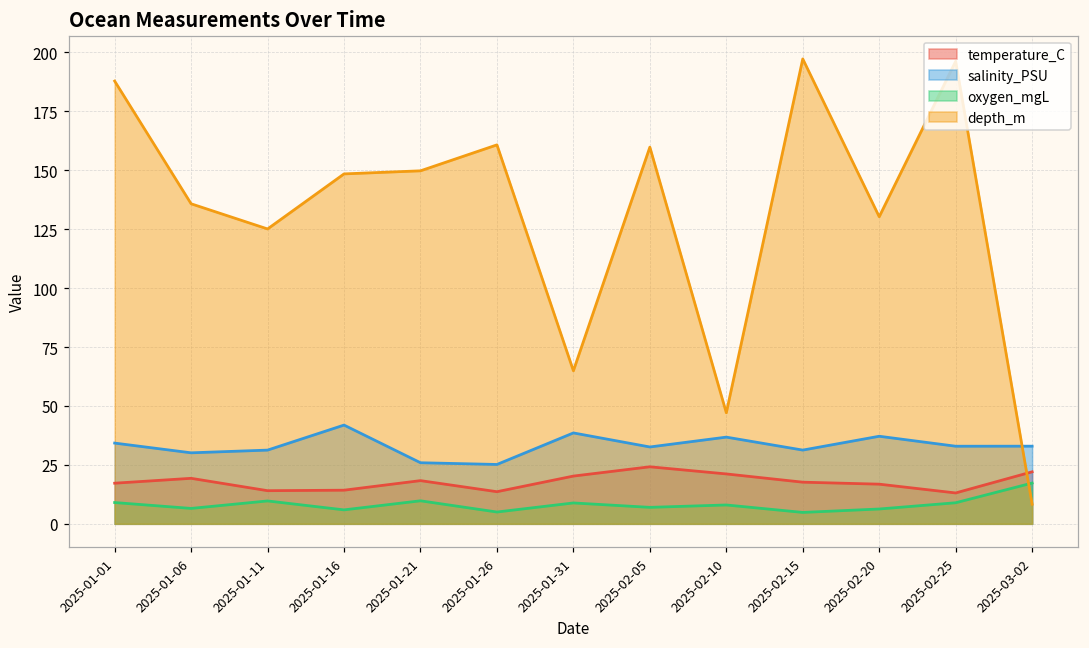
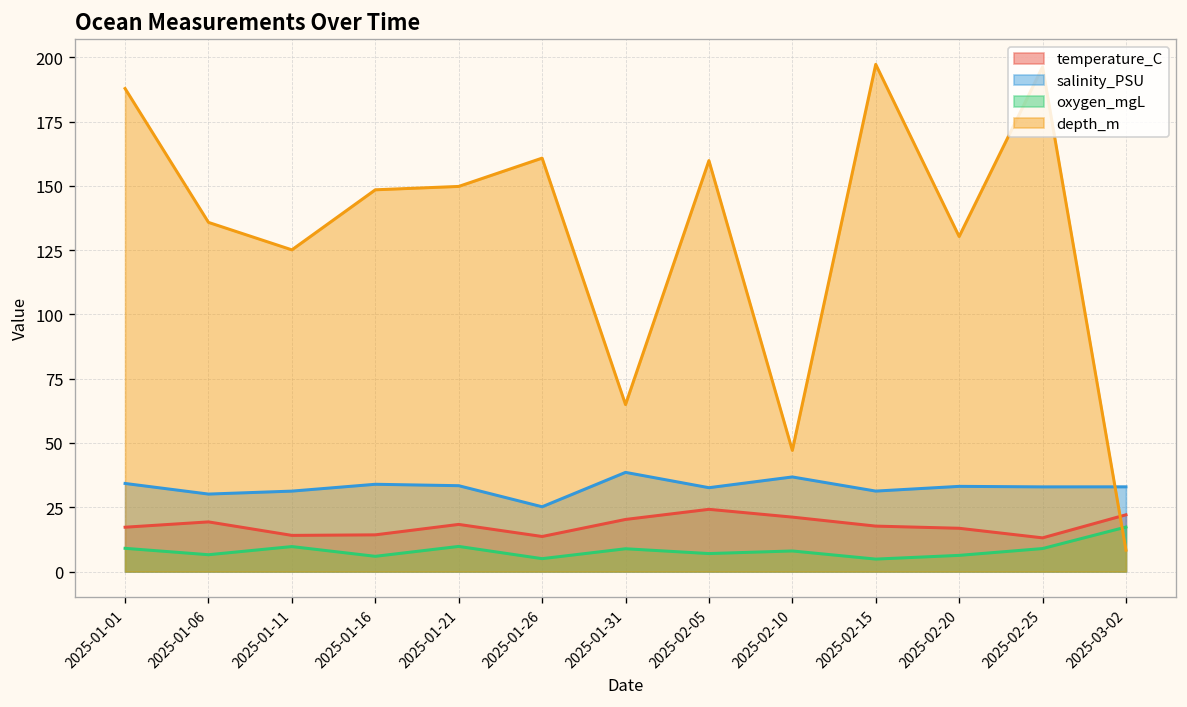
  {
    "temperature_C": {
      "2025-01-01": 17,
      "2025-01-06": 19,
      "2025-01-11": 14,
      "2025-01-16": 14,
      "2025-01-21": 18,
      "2025-01-26": 14,
      "2025-01-31": 20,
      "2025-02-05": 24,
      "2025-02-10": 21,
      "2025-02-15": 18,
      "2025-02-20": 17,
      "2025-02-25": 13,
      "2025-03-02": 22
    },
    "salinity_PSU": {
      "2025-01-01": 34,
      "2025-01-06": 30,
      "2025-01-11": 31,
-     "2025-01-16": 42,
-     "2025-01-21": 26,
+     "2025-01-16": 34,
+     "2025-01-21": 33,
      "2025-01-26": 25,
      "2025-01-31": 39,
      "2025-02-05": 33,
      "2025-02-10": 37,
      "2025-02-15": 31,
-     "2025-02-20": 37,
+     "2025-02-20": 33,
      "2025-02-25": 33,
      "2025-03-02": 33
    },
    "oxygen_mgL": {
      "2025-01-01": 9,
      "2025-01-06": 7,
      "2025-01-11": 10,
      "2025-01-16": 6,
      "2025-01-21": 10,
      "2025-01-26": 5,
      "2025-01-31": 9,
      "2025-02-05": 7,
      "2025-02-10": 8,
      "2025-02-15": 5,
      "2025-02-20": 6,
      "2025-02-25": 9,
      "2025-03-02": 17
    },
    "depth_m": {
      "2025-01-01": 188,
      "2025-01-06": 136,
      "2025-01-11": 125,
      "2025-01-16": 148,
      "2025-01-21": 150,
      "2025-01-26": 161,
      "2025-01-31": 65,
      "2025-02-05": 160,
      "2025-02-10": 47,
      "2025-02-15": 197,
      "2025-02-20": 130,
      "2025-03-02": 8
    }
  }
